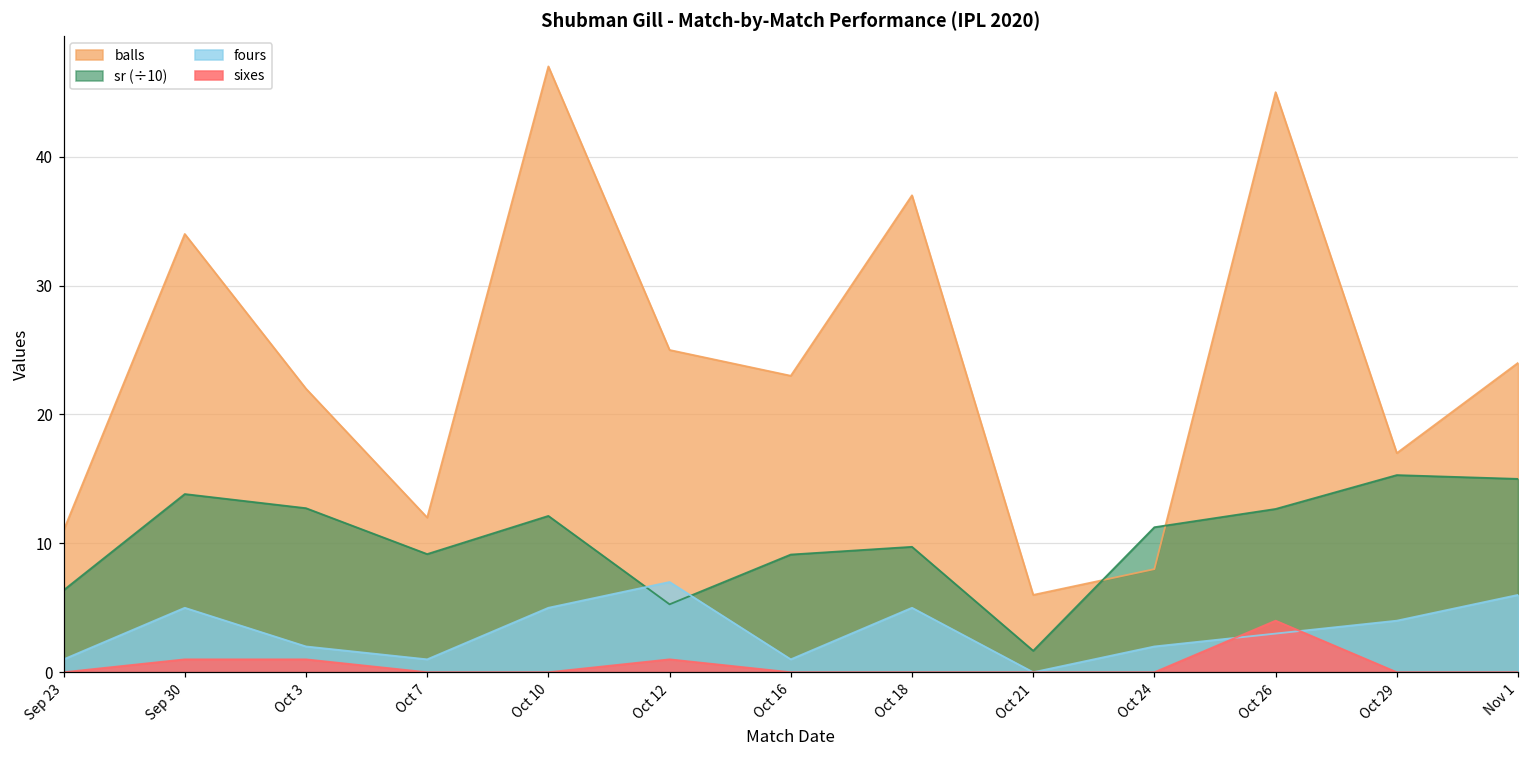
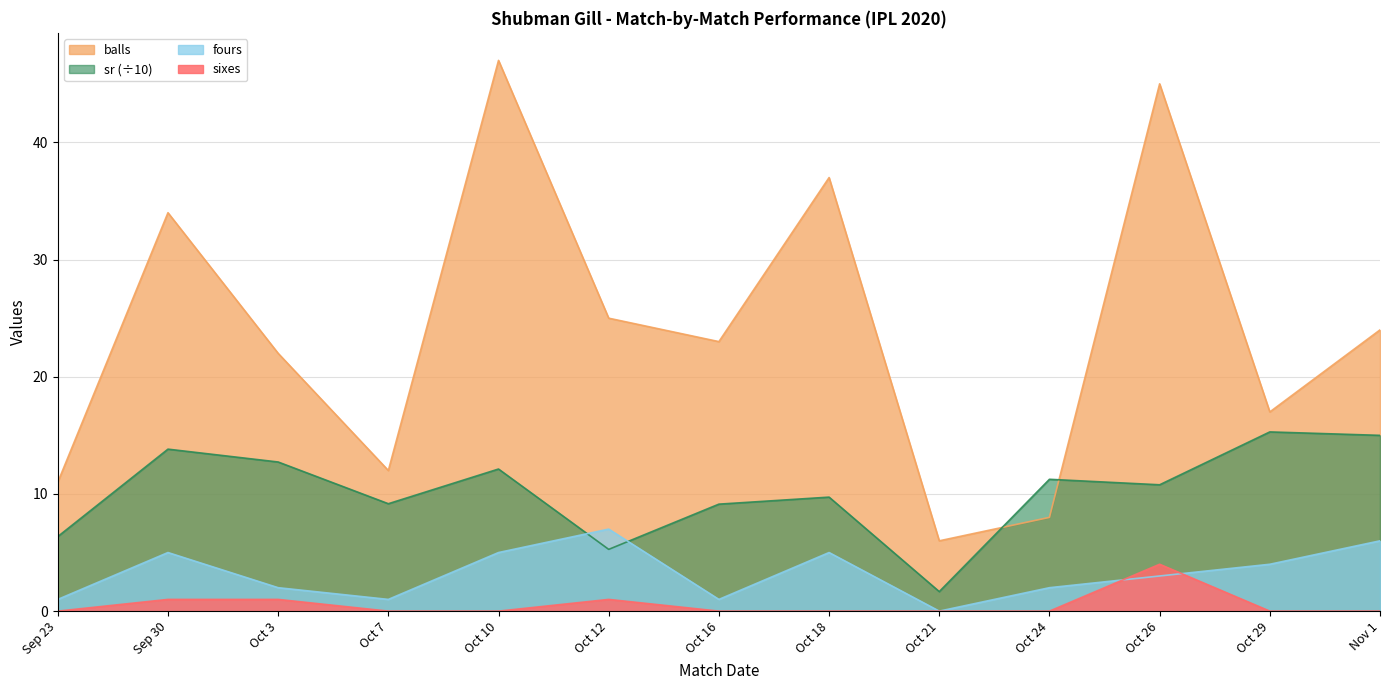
  {
    "sr (÷10)": {
      "Sep 23": 6.4,
      "Sep 30": 13.8,
      "Oct 3": 12.7,
      "Oct 7": 9.2,
      "Oct 10": 12.1,
      "Oct 12": 5.3,
      "Oct 16": 9.1,
      "Oct 18": 9.7,
      "Oct 21": 1.7,
      "Oct 24": 11.3,
-     "Oct 26": 12.7,
+     "Oct 26": 10.8,
      "Oct 29": 15.3,
      "Nov 1": 15.0
    },
    "fours": {
      "Sep 23": 1.0,
      "Sep 30": 5.0,
      "Oct 3": 2.0,
      "Oct 7": 1.0,
      "Oct 10": 5.0,
      "Oct 12": 7.0,
      "Oct 16": 1.0,
      "Oct 18": 5.0,
      "Oct 24": 2.0,
      "Oct 26": 3.0,
      "Oct 29": 4.0,
      "Nov 1": 6.0
    }
  }
